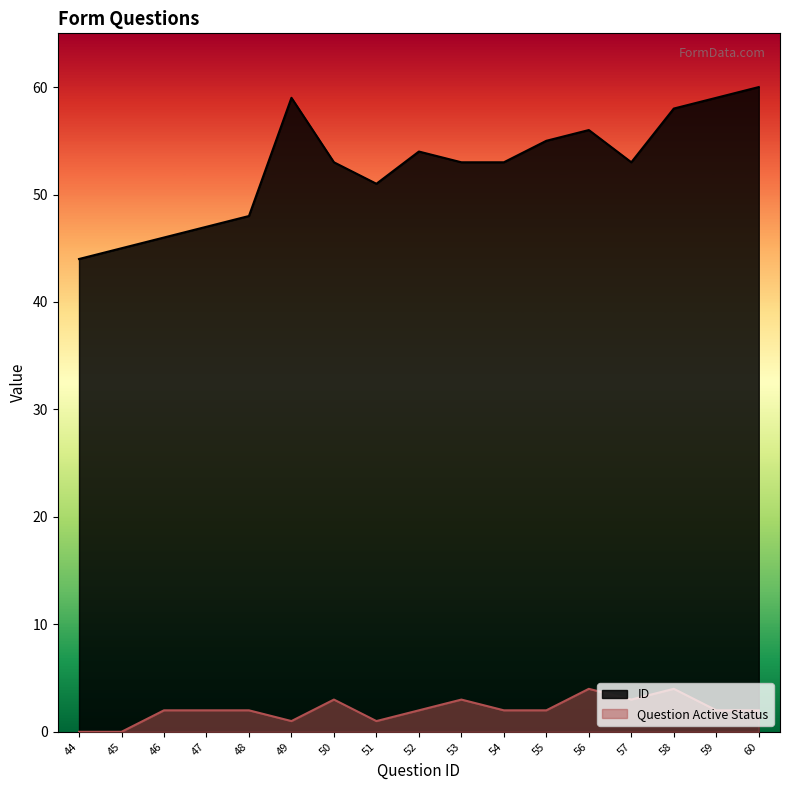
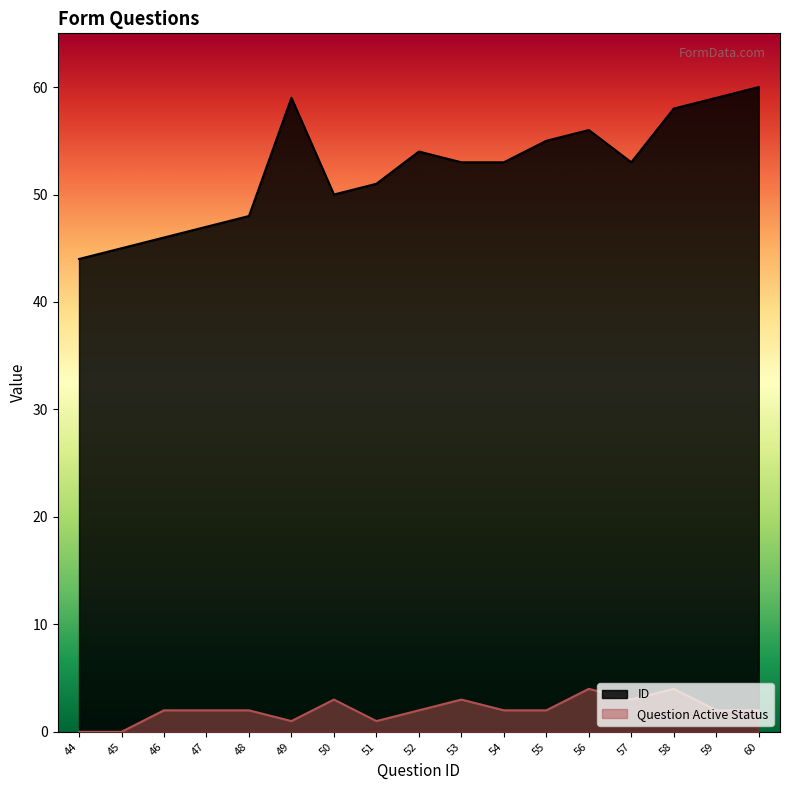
  {
    "ID": {
      "44": 44,
      "45": 45,
      "46": 46,
      "47": 47,
      "48": 48,
      "49": 59,
-     "50": 53,
+     "50": 50,
      "51": 51,
      "52": 54,
      "53": 53,
      "54": 53,
      "55": 55,
      "56": 56,
      "57": 53,
      "58": 58,
      "59": 59,
      "60": 60
    },
    "Question Active Status": {
      "44": 0,
      "45": 0,
      "46": 2,
      "47": 2,
      "48": 2,
      "49": 1,
      "50": 3,
      "51": 1,
      "52": 2,
      "53": 3,
      "54": 2,
      "55": 2,
      "56": 4
    }
  }
